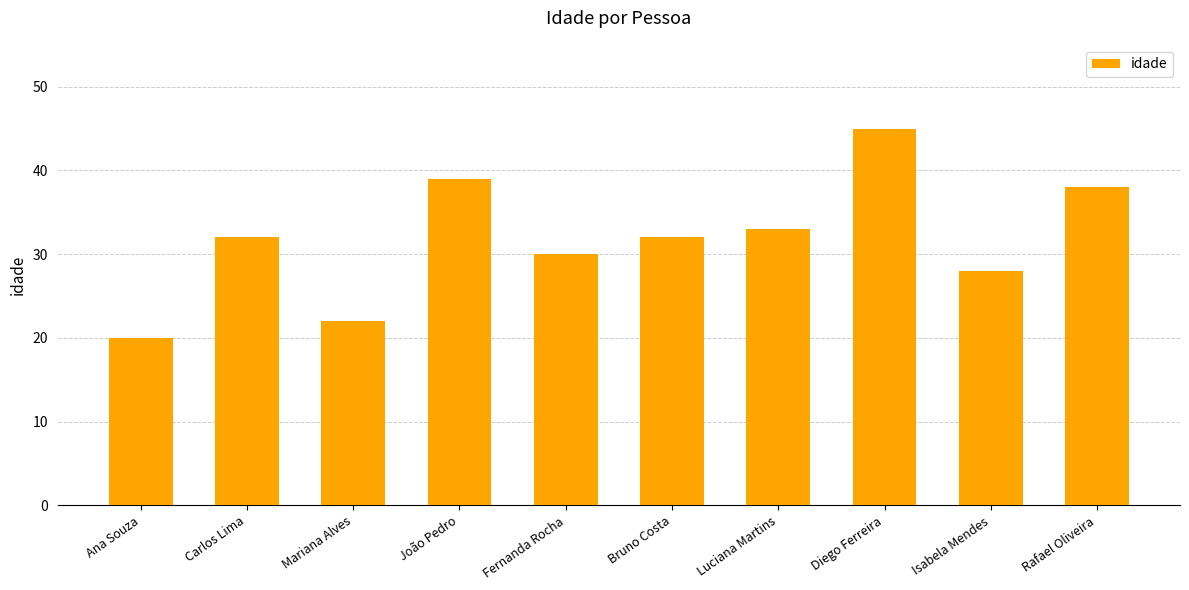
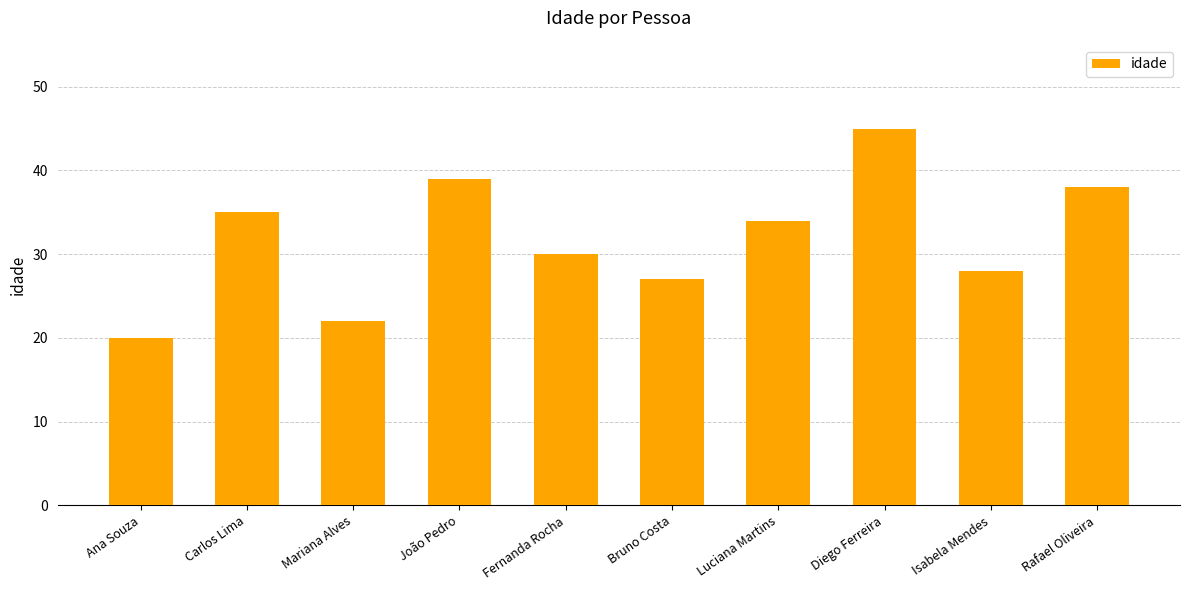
  {
    "Ana Souza": 20,
-   "Carlos Lima": 32,
+   "Carlos Lima": 35,
    "Mariana Alves": 22,
    "João Pedro": 39,
    "Fernanda Rocha": 30,
-   "Bruno Costa": 32,
-   "Luciana Martins": 33,
+   "Bruno Costa": 27,
+   "Luciana Martins": 34,
    "Diego Ferreira": 45,
    "Isabela Mendes": 28,
    "Rafael Oliveira": 38
  }
